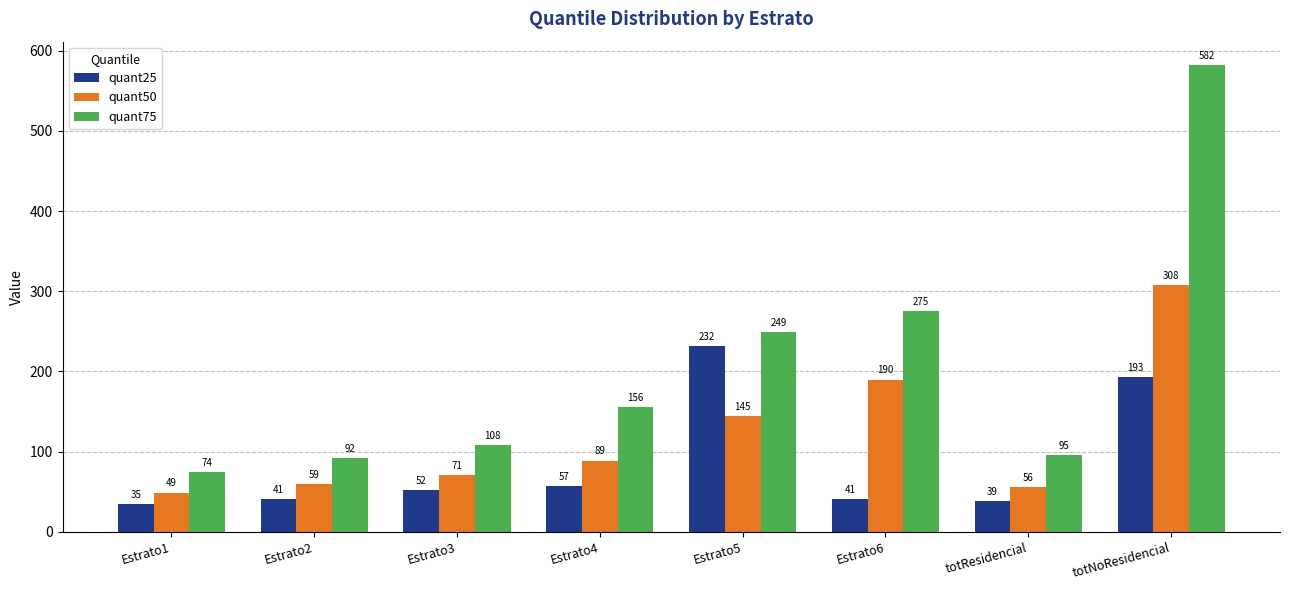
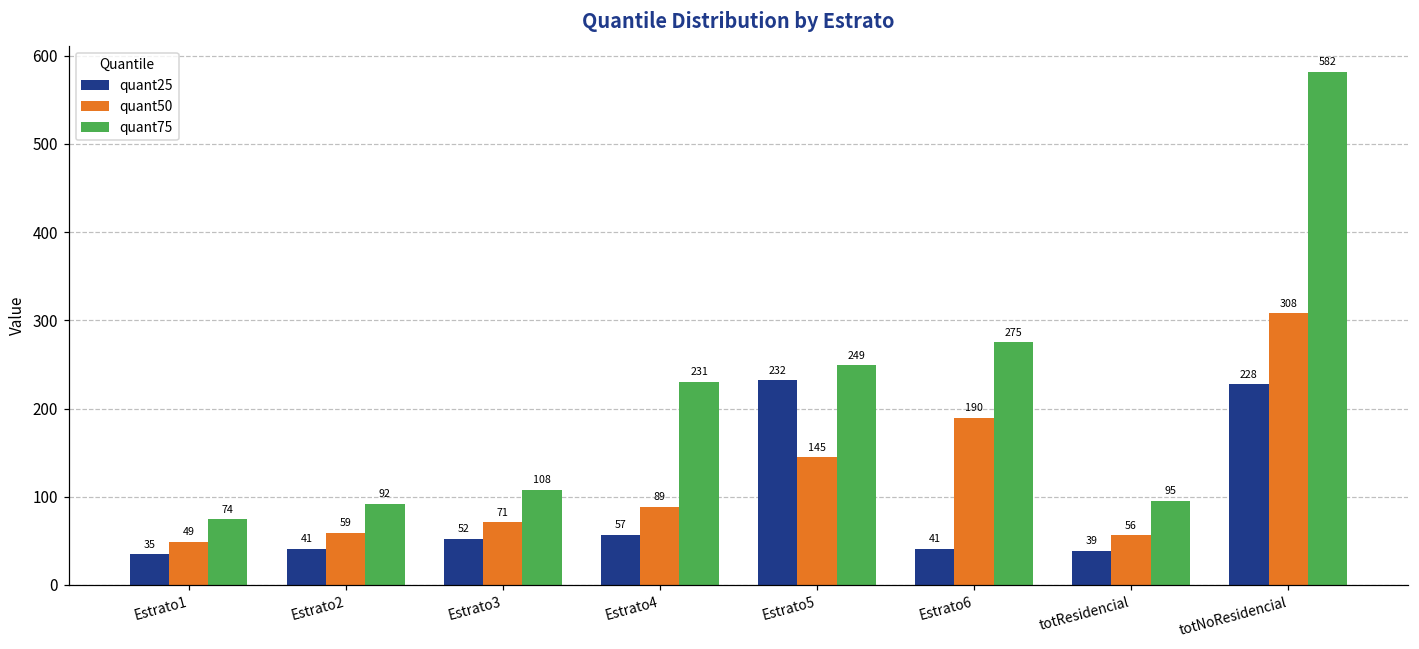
  {
    "quant25": {
      "Estrato1": 35,
      "Estrato2": 41,
      "Estrato3": 52,
      "Estrato4": 57,
      "Estrato5": 232,
      "Estrato6": 41,
      "totResidencial": 39,
-     "totNoResidencial": 193
+     "totNoResidencial": 228
    },
    "quant50": {
      "Estrato1": 49,
      "Estrato2": 59,
      "Estrato3": 71,
      "Estrato4": 89,
      "Estrato5": 145,
      "Estrato6": 190,
      "totResidencial": 56,
      "totNoResidencial": 308
    },
    "quant75": {
      "Estrato1": 74,
      "Estrato2": 92,
      "Estrato3": 108,
-     "Estrato4": 156,
+     "Estrato4": 231,
      "Estrato5": 249,
      "Estrato6": 275,
      "totResidencial": 95,
      "totNoResidencial": 582
    }
  }
